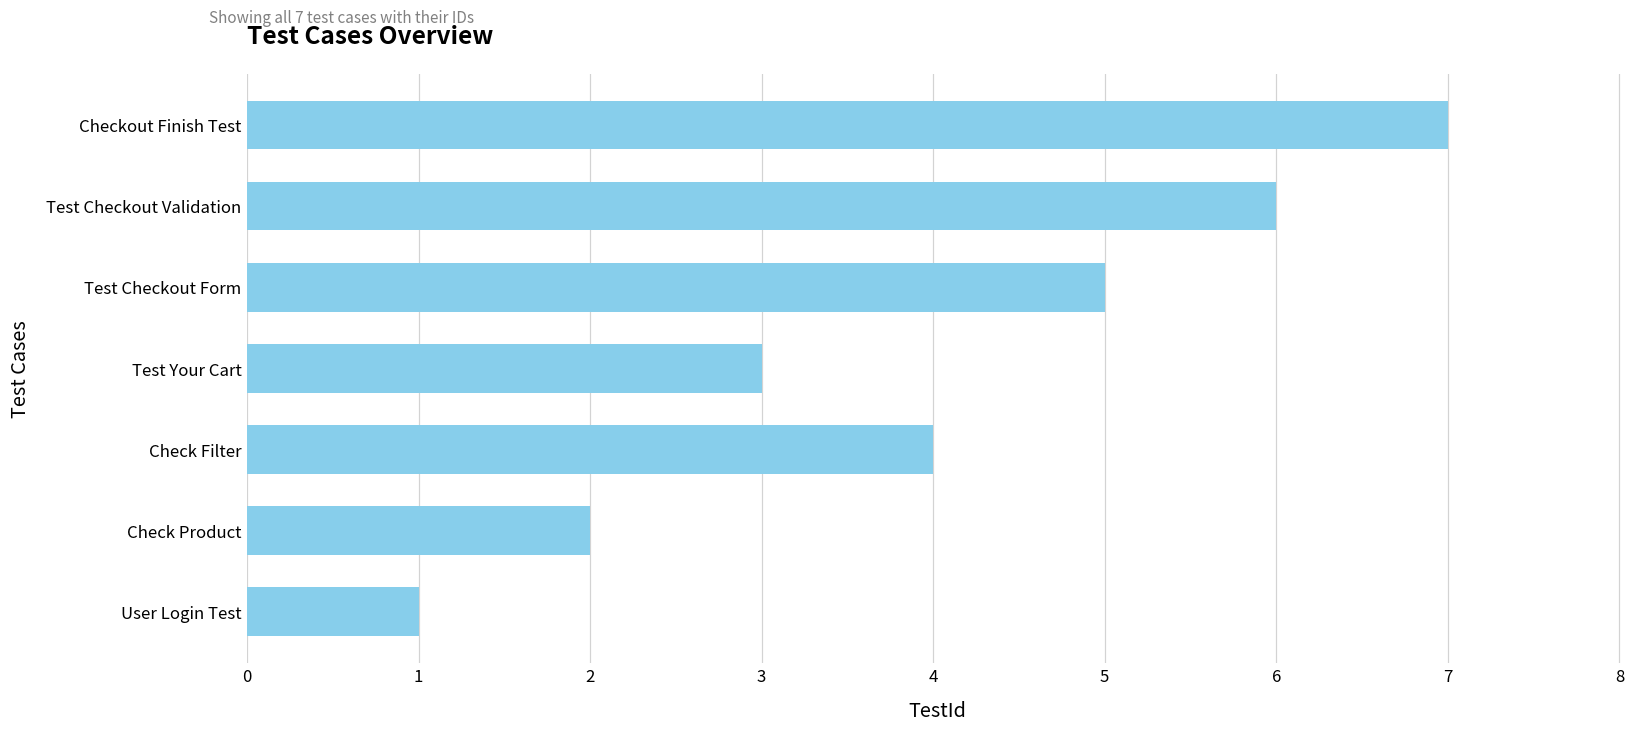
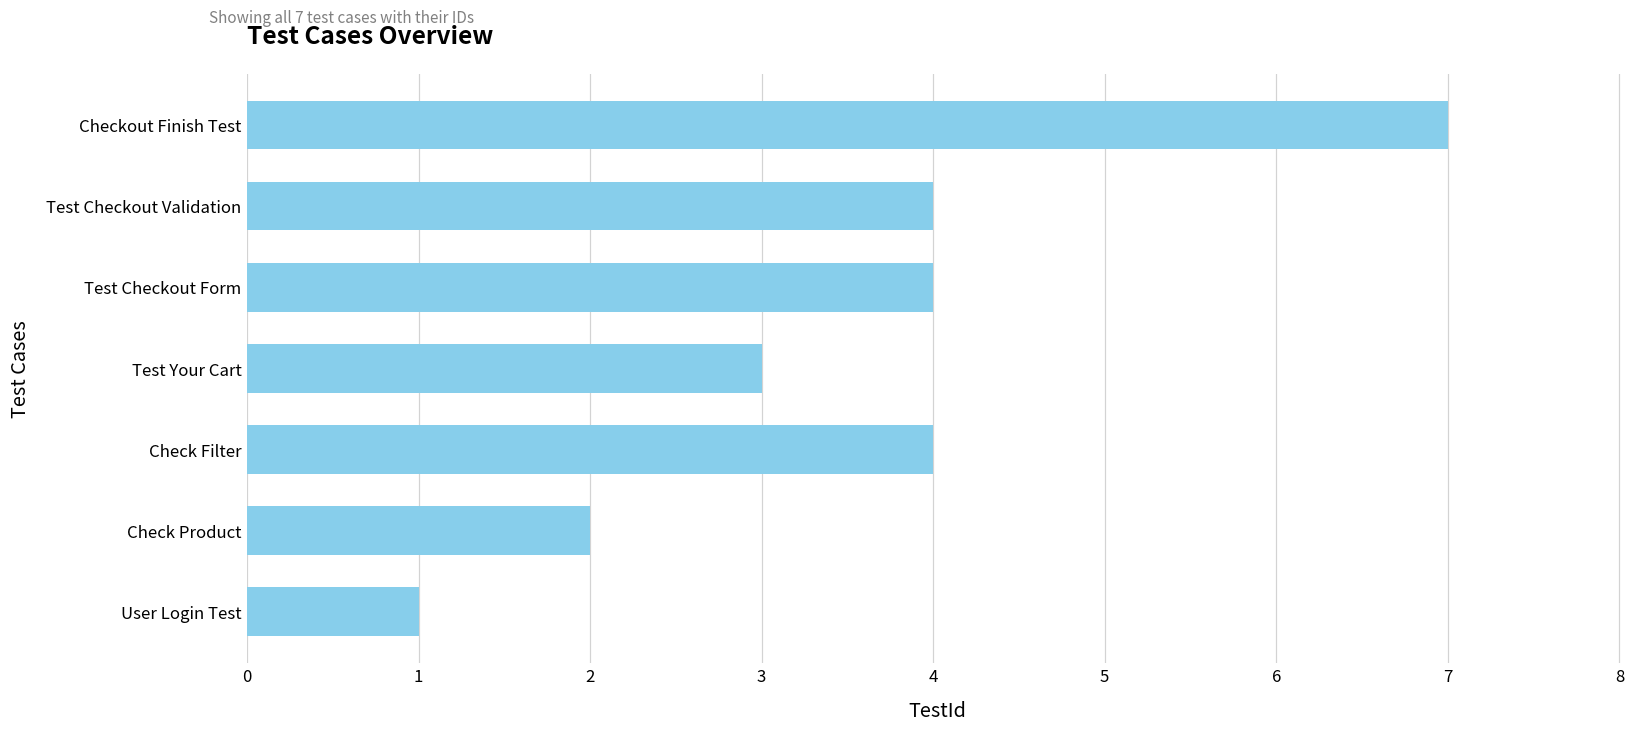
  {
    "Checkout Finish Test": 7,
-   "Test Checkout Validation": 6,
-   "Test Checkout Form": 5,
+   "Test Checkout Validation": 4,
+   "Test Checkout Form": 4,
    "Test Your Cart": 3,
    "Check Filter": 4,
    "Check Product": 2,
    "User Login Test": 1
  }
